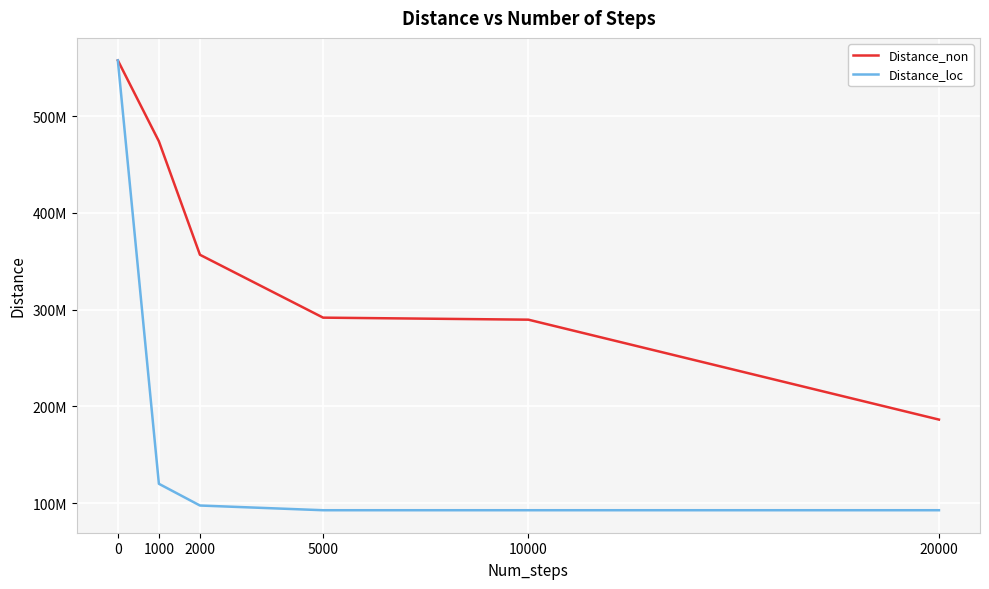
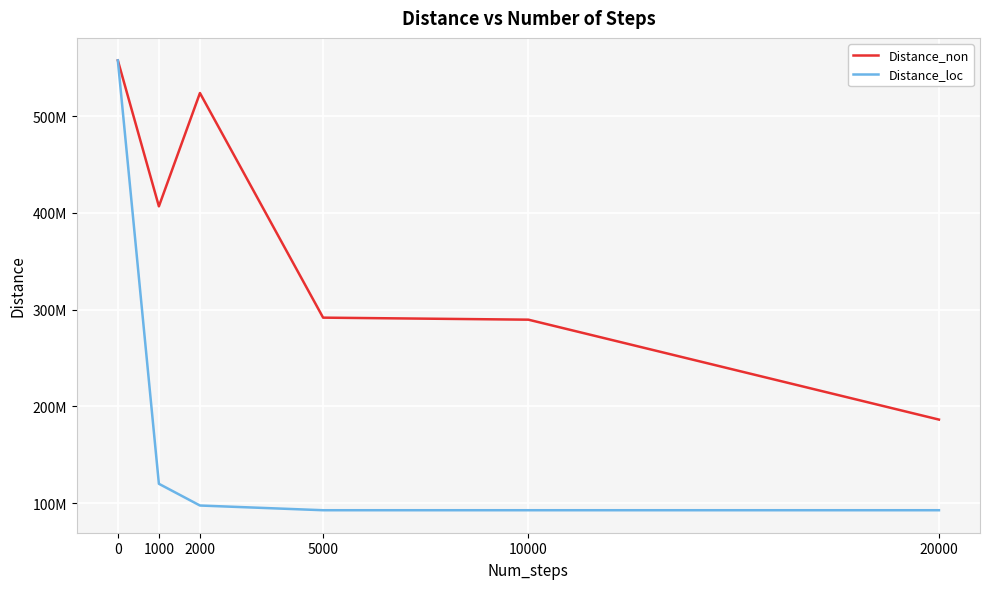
  {
    "Distance_non": {
-     "1000": 470000000,
-     "2000": 360000000,
+     "1000": 410000000,
+     "2000": 520000000,
      "5000": 290000000,
      "10000": 290000000,
      "20000": 190000000
    },
    "Distance_loc": {
      "1000": 120000000,
      "2000": 100000000,
      "5000": 90000000,
      "10000": 90000000,
      "20000": 90000000
    }
  }
